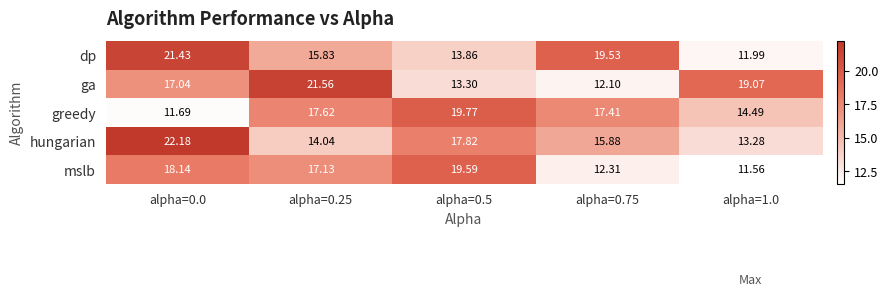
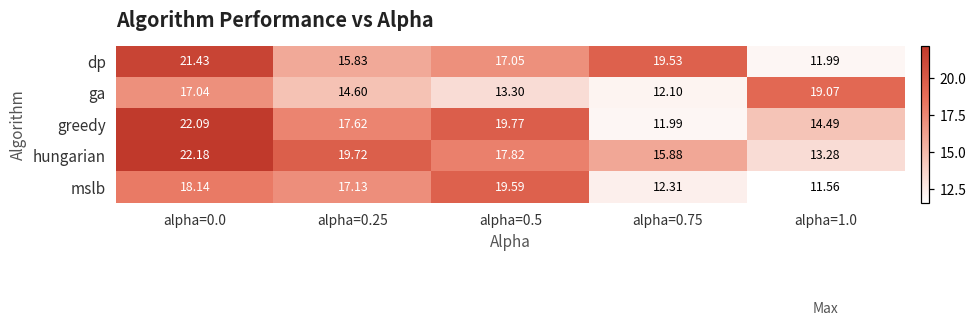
  {
    "dp": {
      "alpha=0.0": 21.43,
      "alpha=0.25": 15.83,
-     "alpha=0.5": 13.86,
+     "alpha=0.5": 17.05,
      "alpha=0.75": 19.53,
      "alpha=1.0": 11.99
    },
    "ga": {
      "alpha=0.0": 17.04,
-     "alpha=0.25": 21.56,
+     "alpha=0.25": 14.60,
      "alpha=0.5": 13.30,
      "alpha=0.75": 12.10,
      "alpha=1.0": 19.07
    },
    "greedy": {
-     "alpha=0.0": 11.69,
+     "alpha=0.0": 22.09,
      "alpha=0.25": 17.62,
      "alpha=0.5": 19.77,
-     "alpha=0.75": 17.41,
+     "alpha=0.75": 11.99,
      "alpha=1.0": 14.49
    },
    "hungarian": {
      "alpha=0.0": 22.18,
-     "alpha=0.25": 14.04,
+     "alpha=0.25": 19.72,
      "alpha=0.5": 17.82,
      "alpha=0.75": 15.88,
      "alpha=1.0": 13.28
    },
    "mslb": {
      "alpha=0.0": 18.14,
      "alpha=0.25": 17.13,
      "alpha=0.5": 19.59,
      "alpha=0.75": 12.31,
      "alpha=1.0": 11.56
    }
  }
